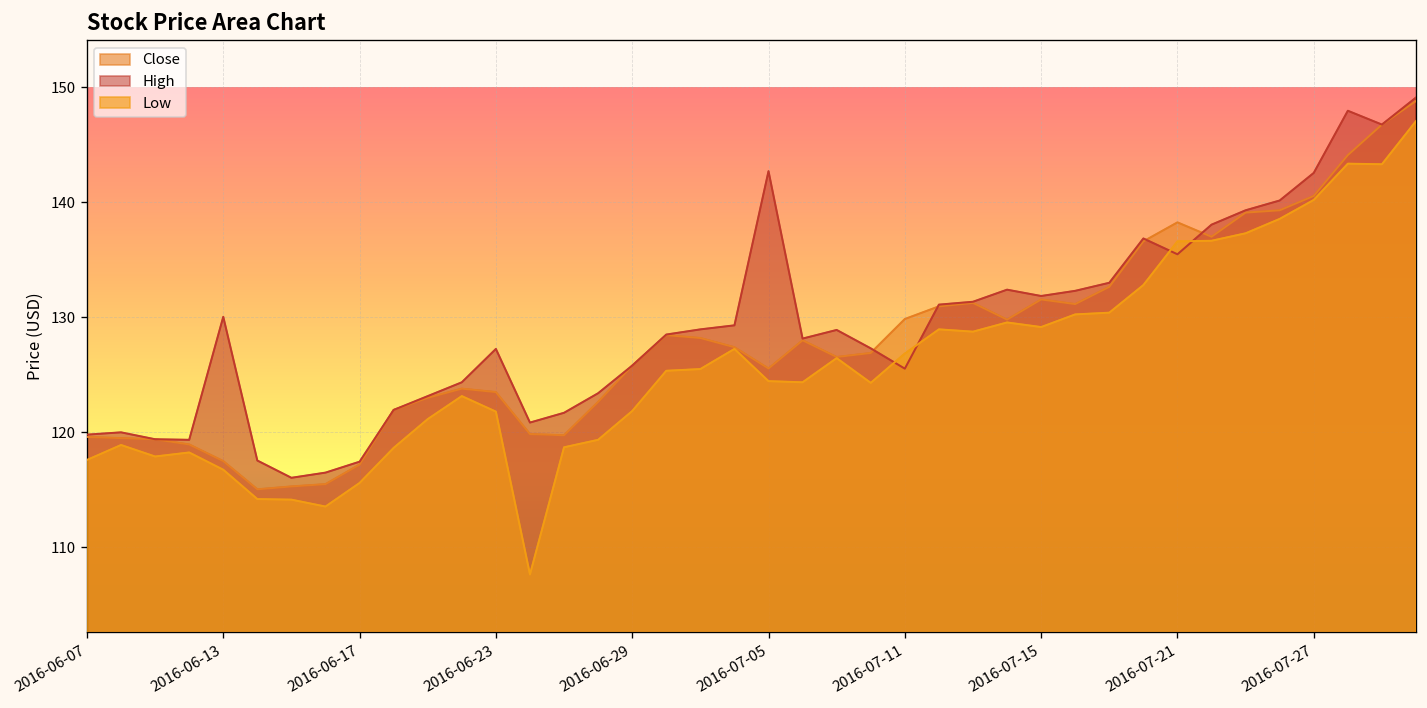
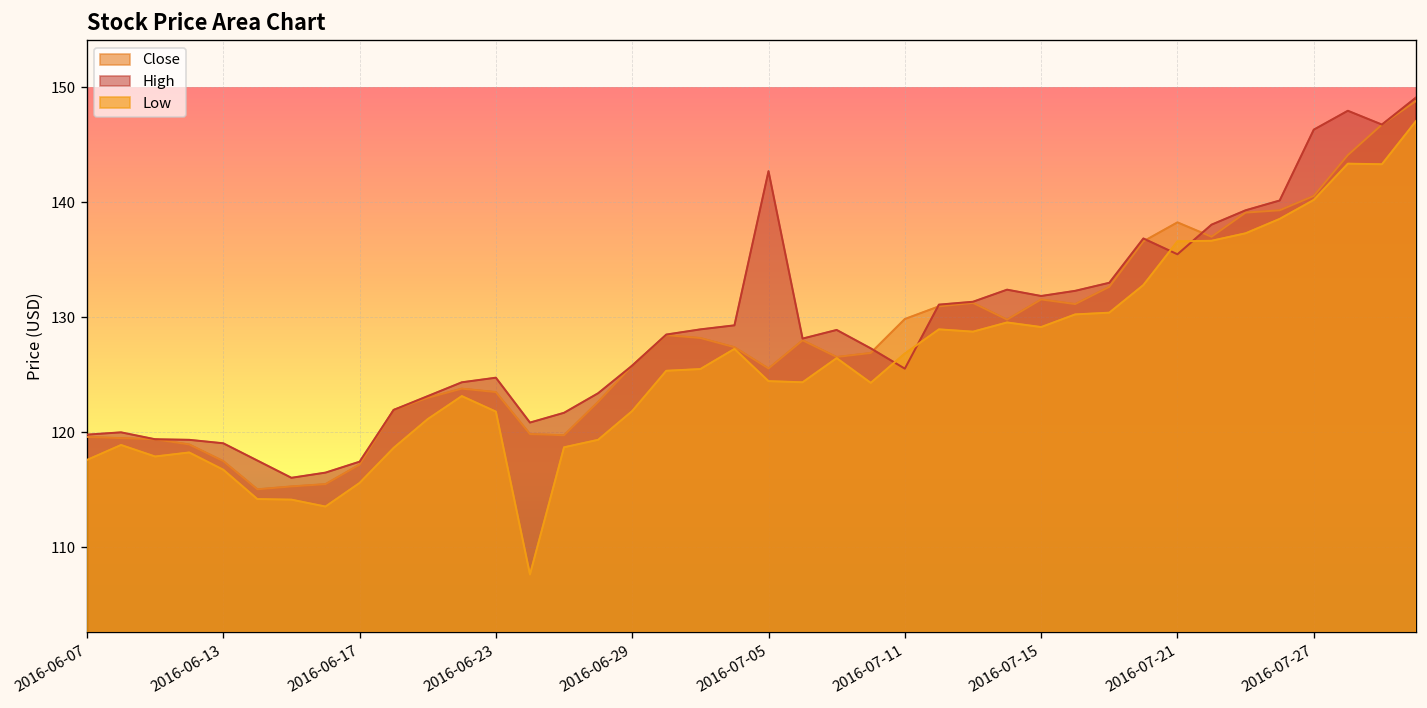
  {
    "High": {
-     "2016-06-13": 130,
-     "2016-06-23": 127,
+     "2016-06-13": 119,
+     "2016-06-23": 125,
      "2016-07-05": 143,
      "2016-07-11": 126,
      "2016-07-15": 132,
      "2016-07-21": 135,
-     "2016-07-27": 143
+     "2016-07-27": 146
    }
  }
